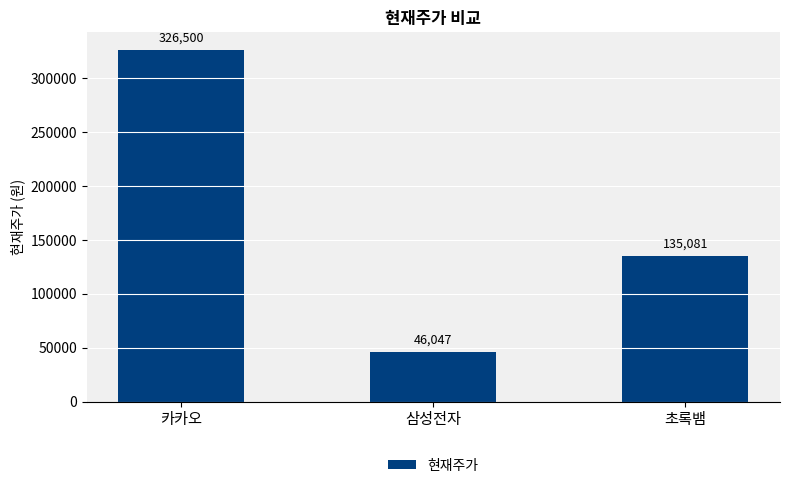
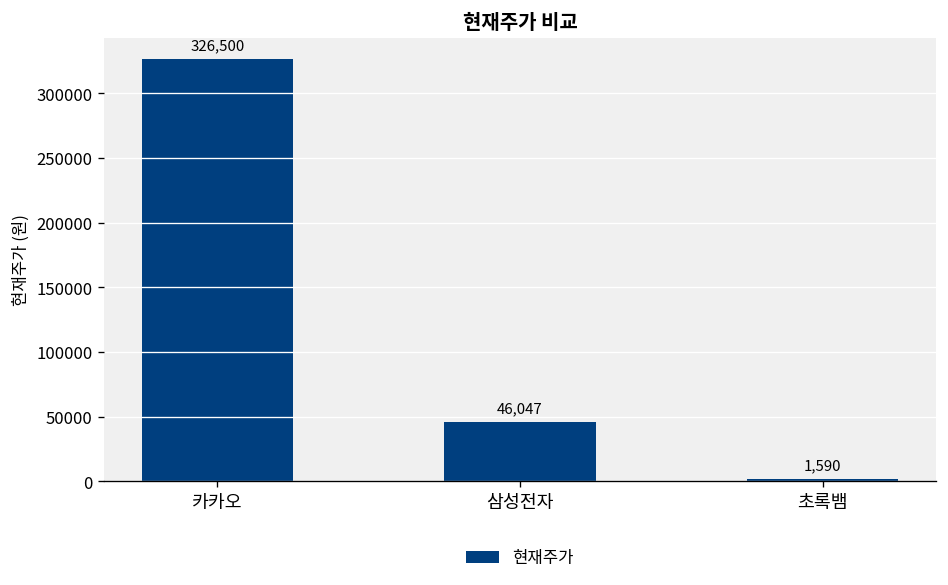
  {
    "카카오": "326,500",
    "삼성전자": "46,047",
-   "초록뱀": "135,081"
+   "초록뱀": "1,590"
  }
